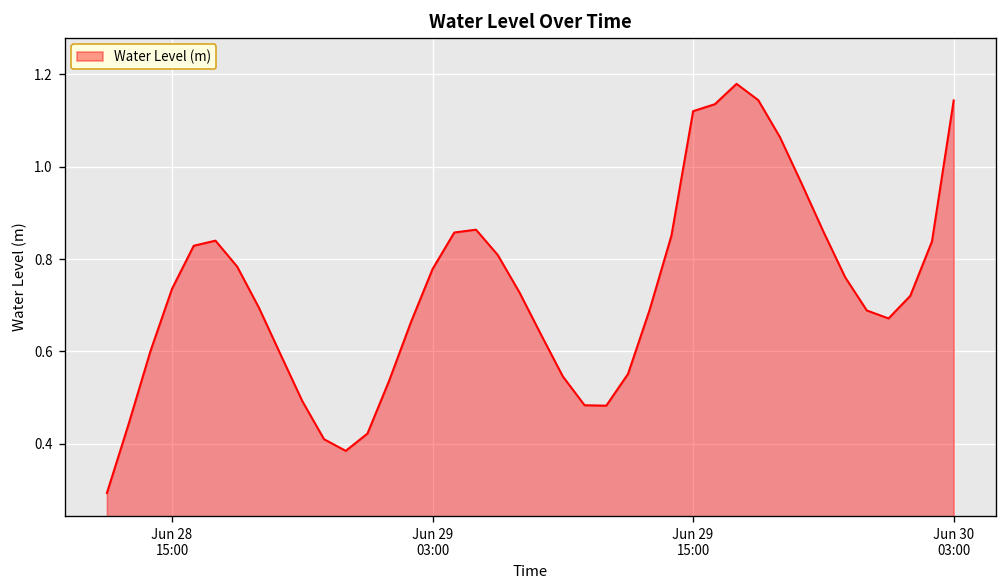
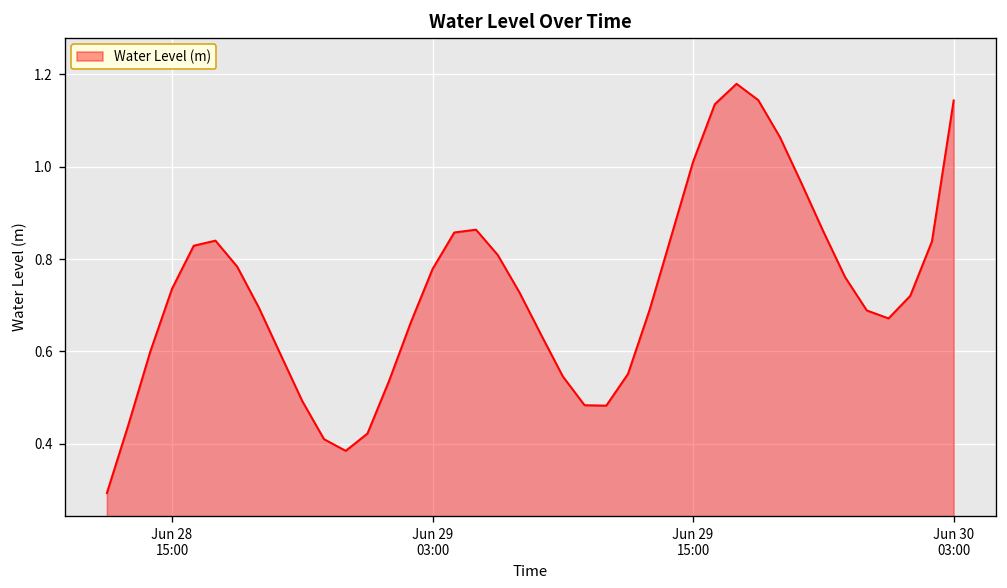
  {
    "Jun 28 15:00": 0.74,
    "Jun 29 03:00": 0.78,
-   "Jun 29 15:00": 1.12,
+   "Jun 29 15:00": 1.01,
    "Jun 30 03:00": 1.14
  }
